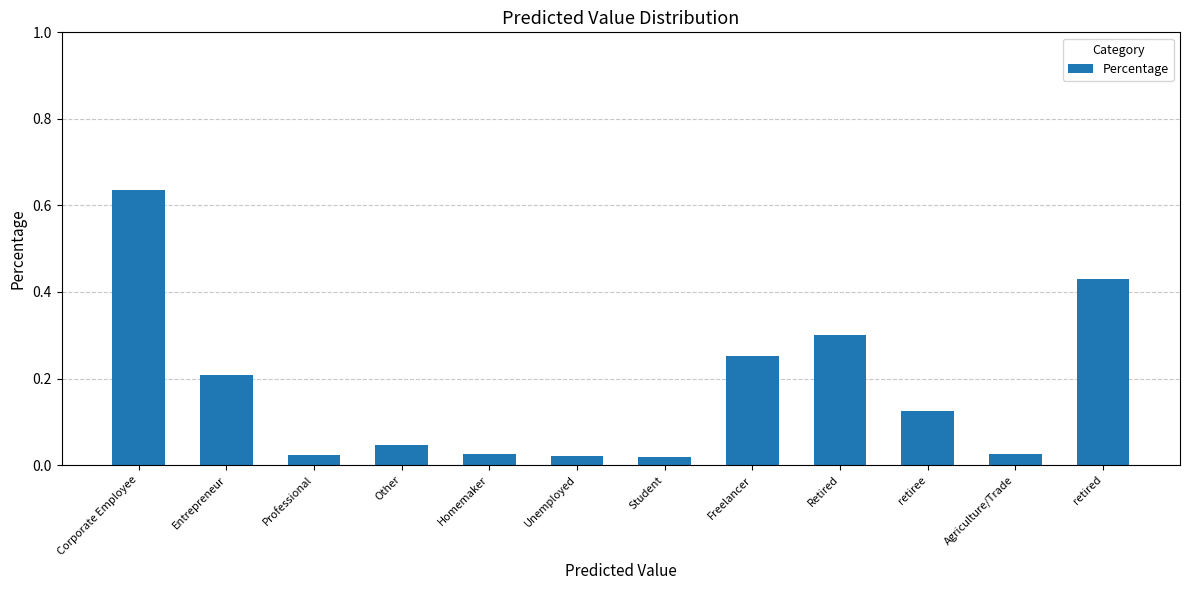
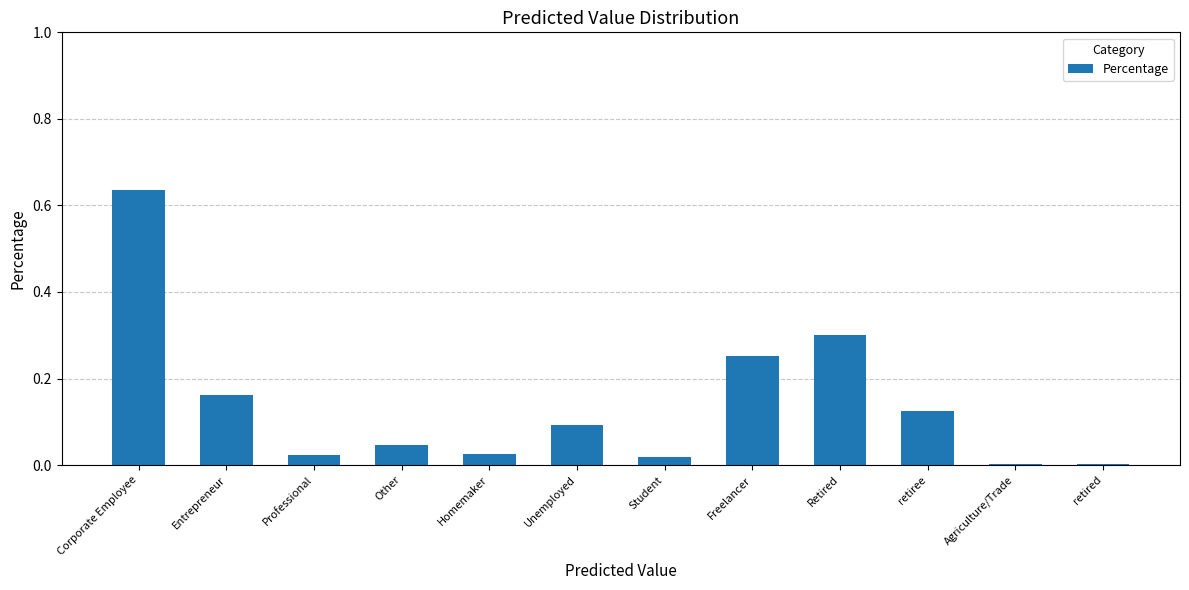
  {
    "Corporate Employee": 0.64,
-   "Entrepreneur": 0.21,
+   "Entrepreneur": 0.16,
    "Professional": 0.02,
    "Other": 0.05,
    "Homemaker": 0.03,
-   "Unemployed": 0.02,
+   "Unemployed": 0.09,
    "Student": 0.02,
    "Freelancer": 0.25,
    "Retired": 0.30,
    "retiree": 0.13,
-   "Agriculture/Trade": 0.03,
-   "retired": 0.43
+   "Agriculture/Trade": 0.00,
+   "retired": 0.00
  }
